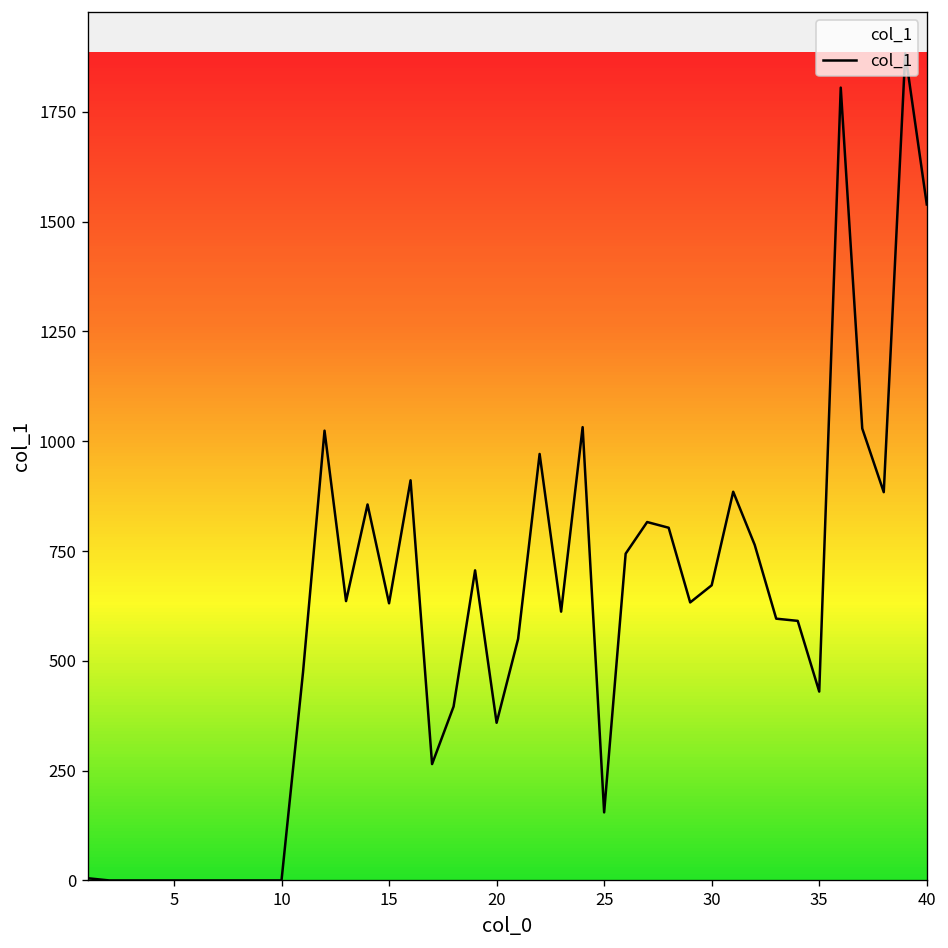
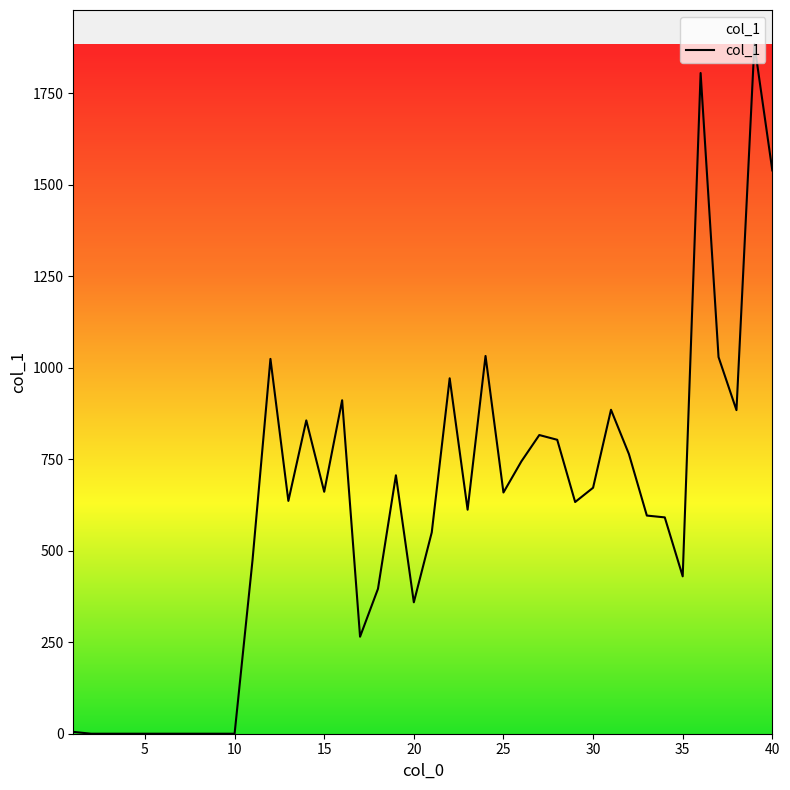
  {
    "5": 0,
    "10": 0,
-   "15": 630,
+   "15": 660,
    "20": 360,
-   "25": 160,
+   "25": 660,
    "30": 670,
    "35": 430,
    "40": 1540
  }
